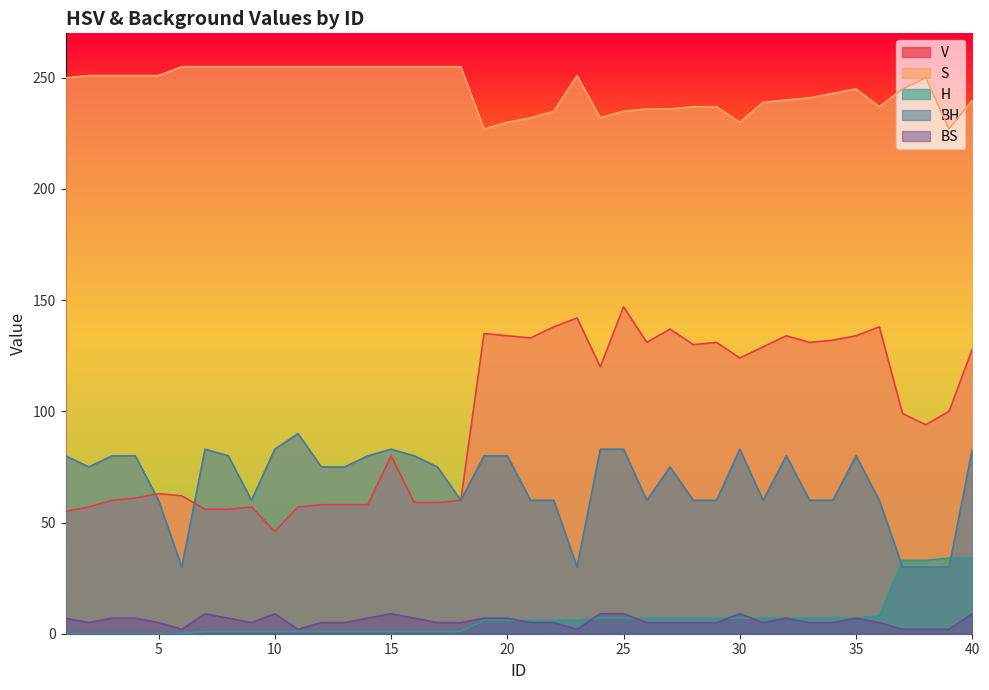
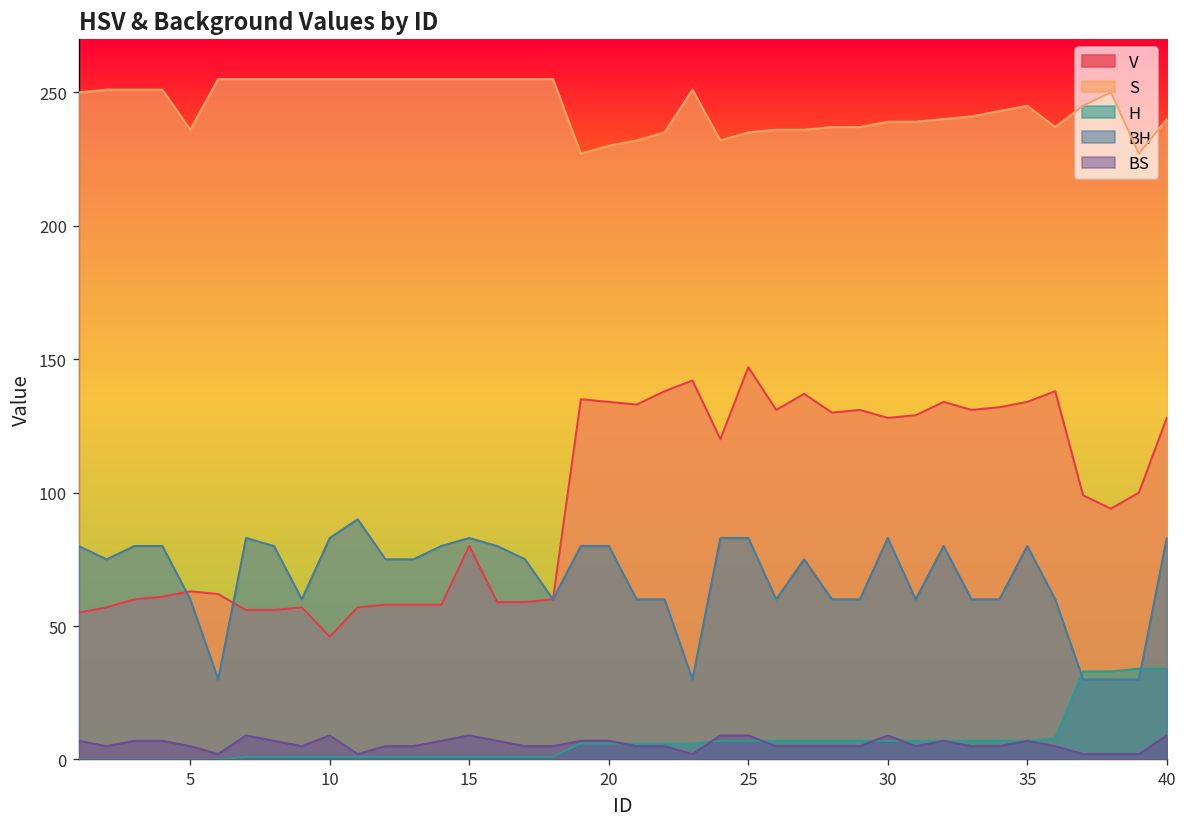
  {
    "V": {
      "5": 63,
      "10": 46,
      "15": 80,
      "20": 134,
      "25": 147,
-     "30": 124,
+     "30": 128,
      "35": 134,
      "40": 128
    },
    "S": {
-     "5": 251,
+     "5": 236,
      "10": 255,
      "15": 255,
      "20": 230,
      "25": 235,
-     "30": 230,
+     "30": 239,
      "35": 245,
      "40": 240
    }
  }
